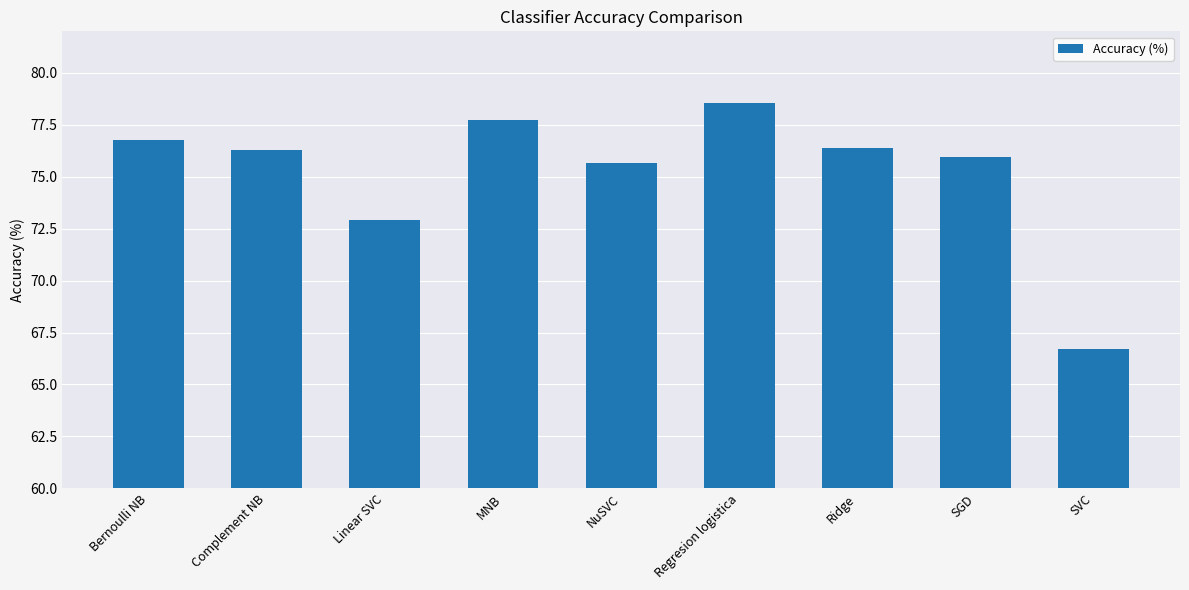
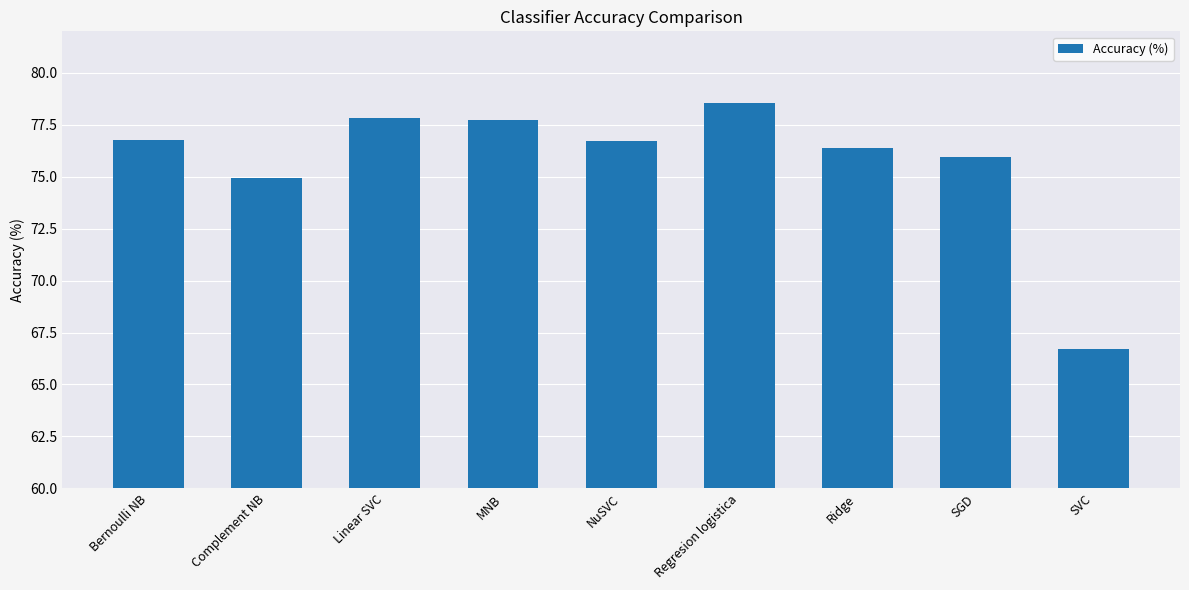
  {
    "Bernoulli NB": 76.8,
-   "Complement NB": 76.3,
-   "Linear SVC": 72.9,
+   "Complement NB": 75.0,
+   "Linear SVC": 77.8,
    "MNB": 77.7,
-   "NuSVC": 75.6,
+   "NuSVC": 76.7,
    "Regresion logistica": 78.5,
    "Ridge": 76.4,
    "SGD": 76.0,
    "SVC": 66.7
  }
